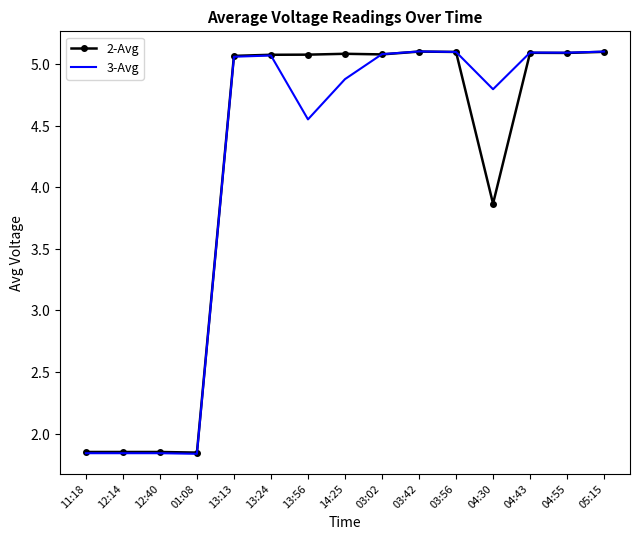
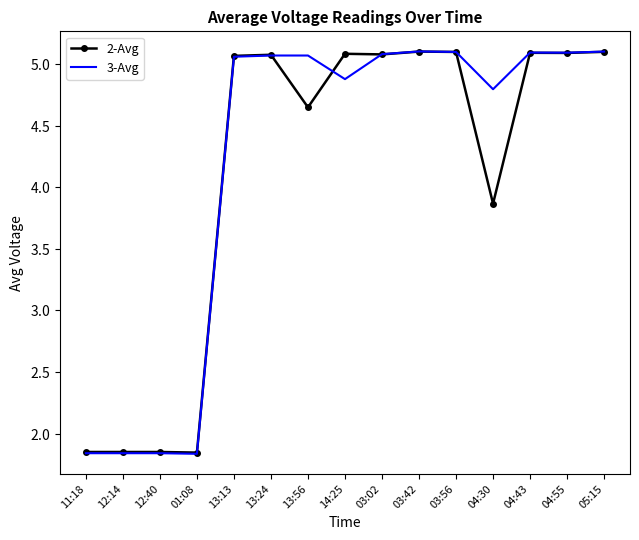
  {
    "2-Avg": {
-     "13:56": 5.08,
+     "13:56": 4.65,
      "14:25": 5.09,
      "04:30": 3.87
    },
    "3-Avg": {
-     "13:56": 4.55,
+     "13:56": 5.07,
      "14:25": 4.88,
      "04:30": 4.80
    }
  }
